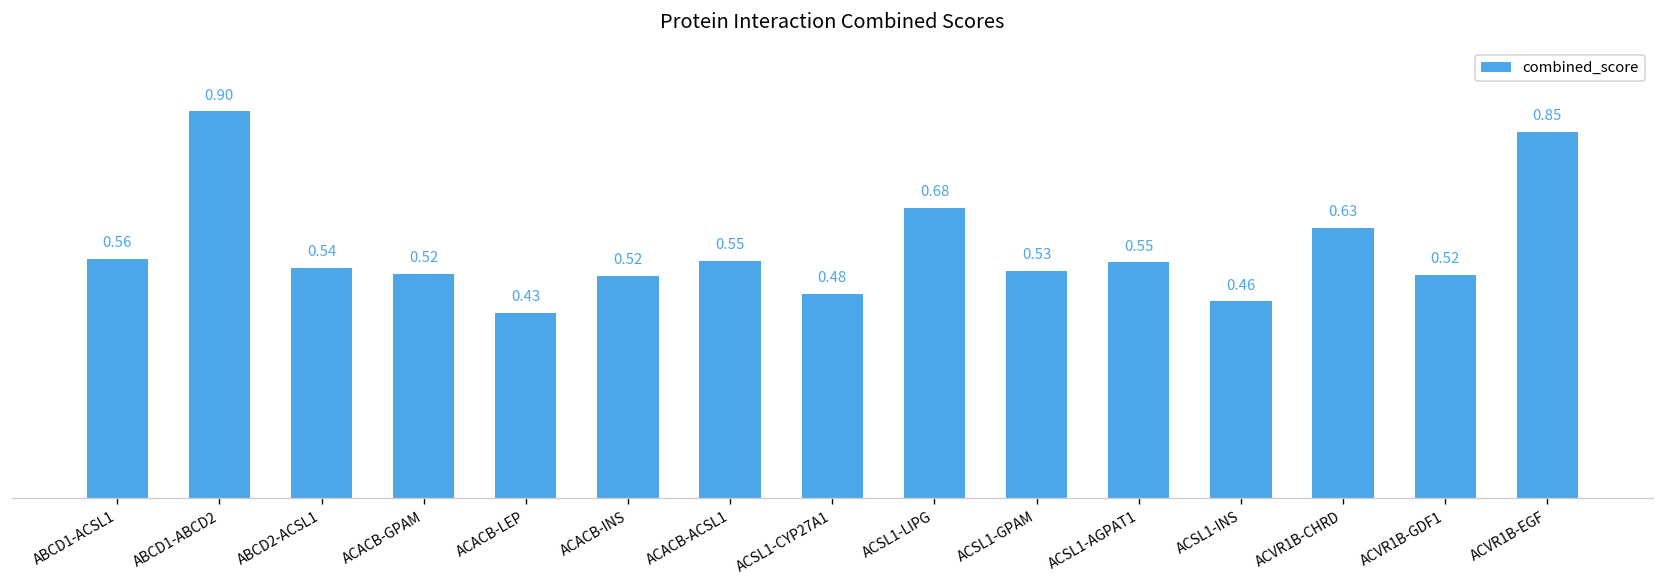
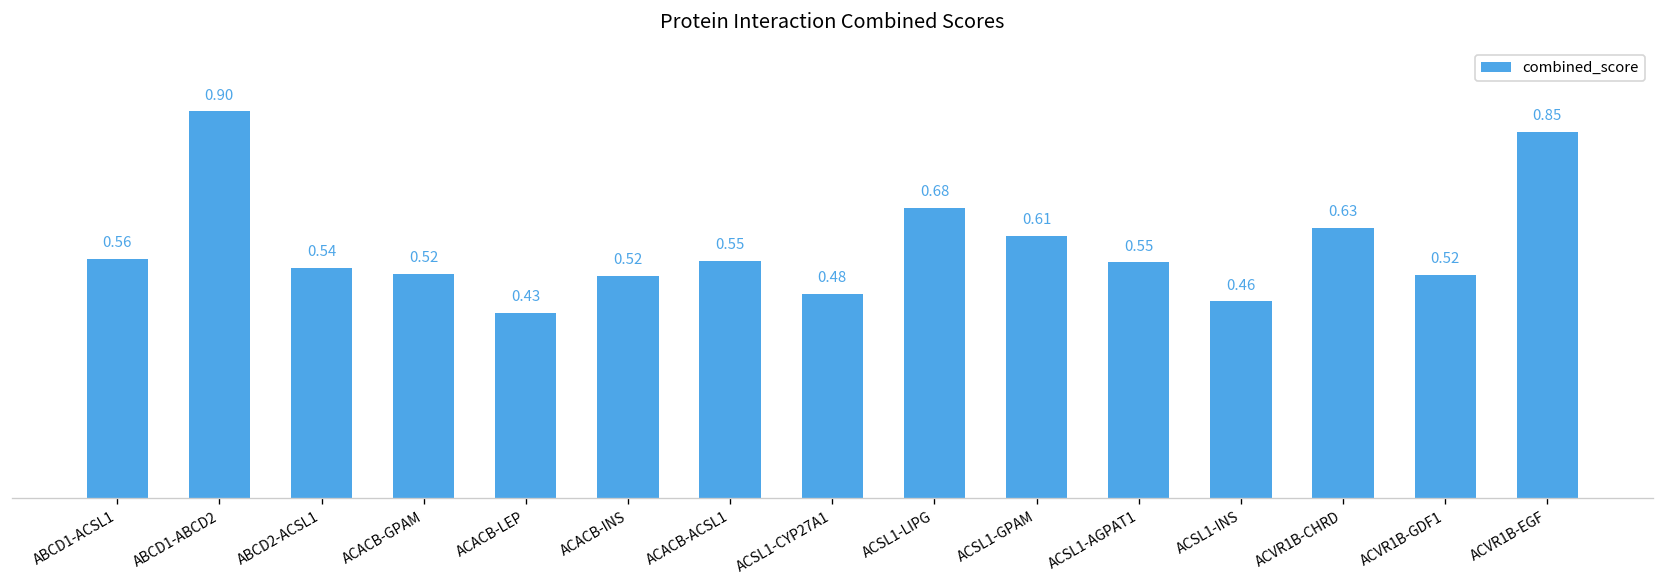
  {
    "ABCD1-ACSL1": 0.56,
    "ABCD1-ABCD2": 0.90,
    "ABCD2-ACSL1": 0.54,
    "ACACB-GPAM": 0.52,
    "ACACB-LEP": 0.43,
    "ACACB-INS": 0.52,
    "ACACB-ACSL1": 0.55,
    "ACSL1-CYP27A1": 0.48,
    "ACSL1-LIPG": 0.68,
-   "ACSL1-GPAM": 0.53,
+   "ACSL1-GPAM": 0.61,
    "ACSL1-AGPAT1": 0.55,
    "ACSL1-INS": 0.46,
    "ACVR1B-CHRD": 0.63,
    "ACVR1B-GDF1": 0.52,
    "ACVR1B-EGF": 0.85
  }
